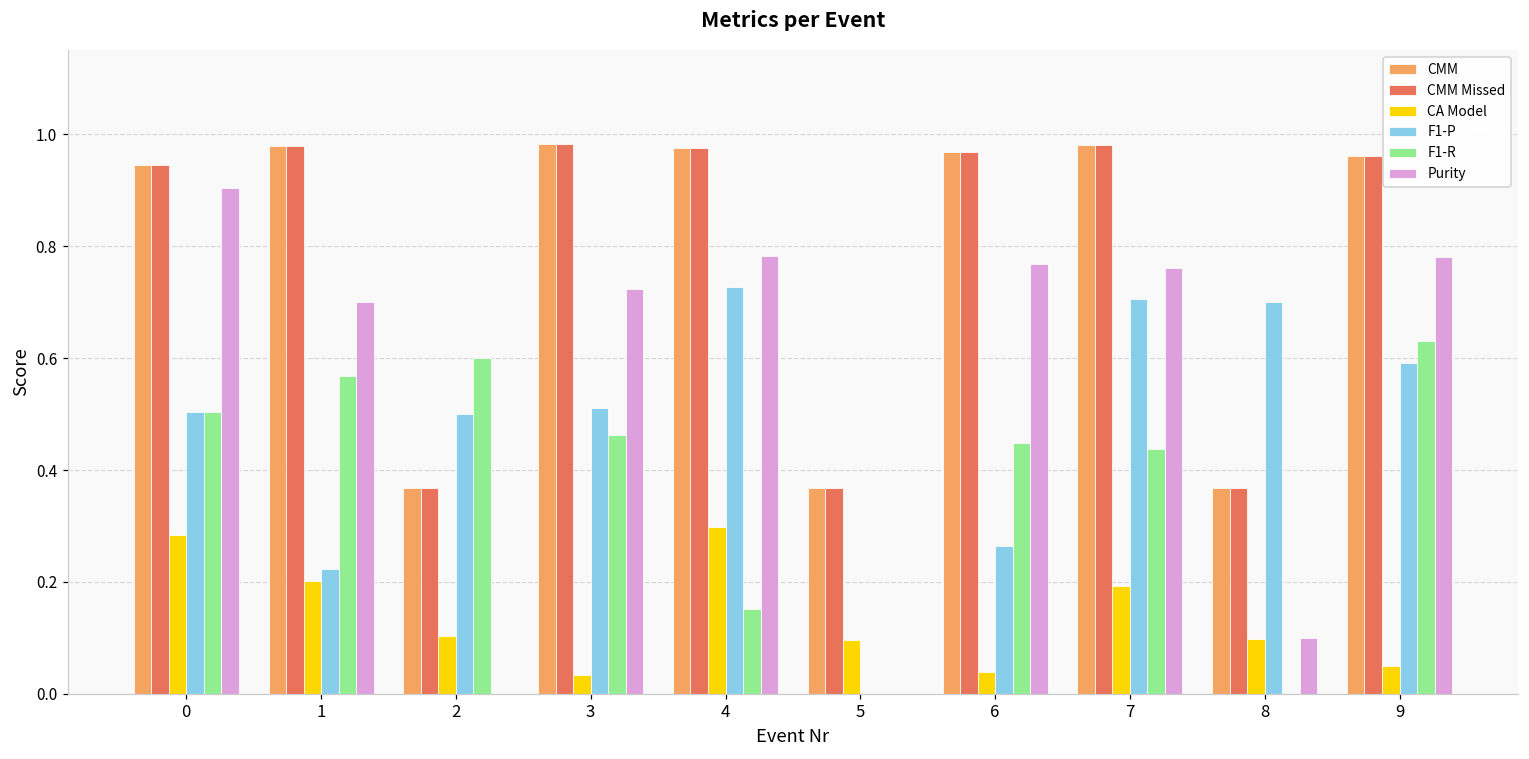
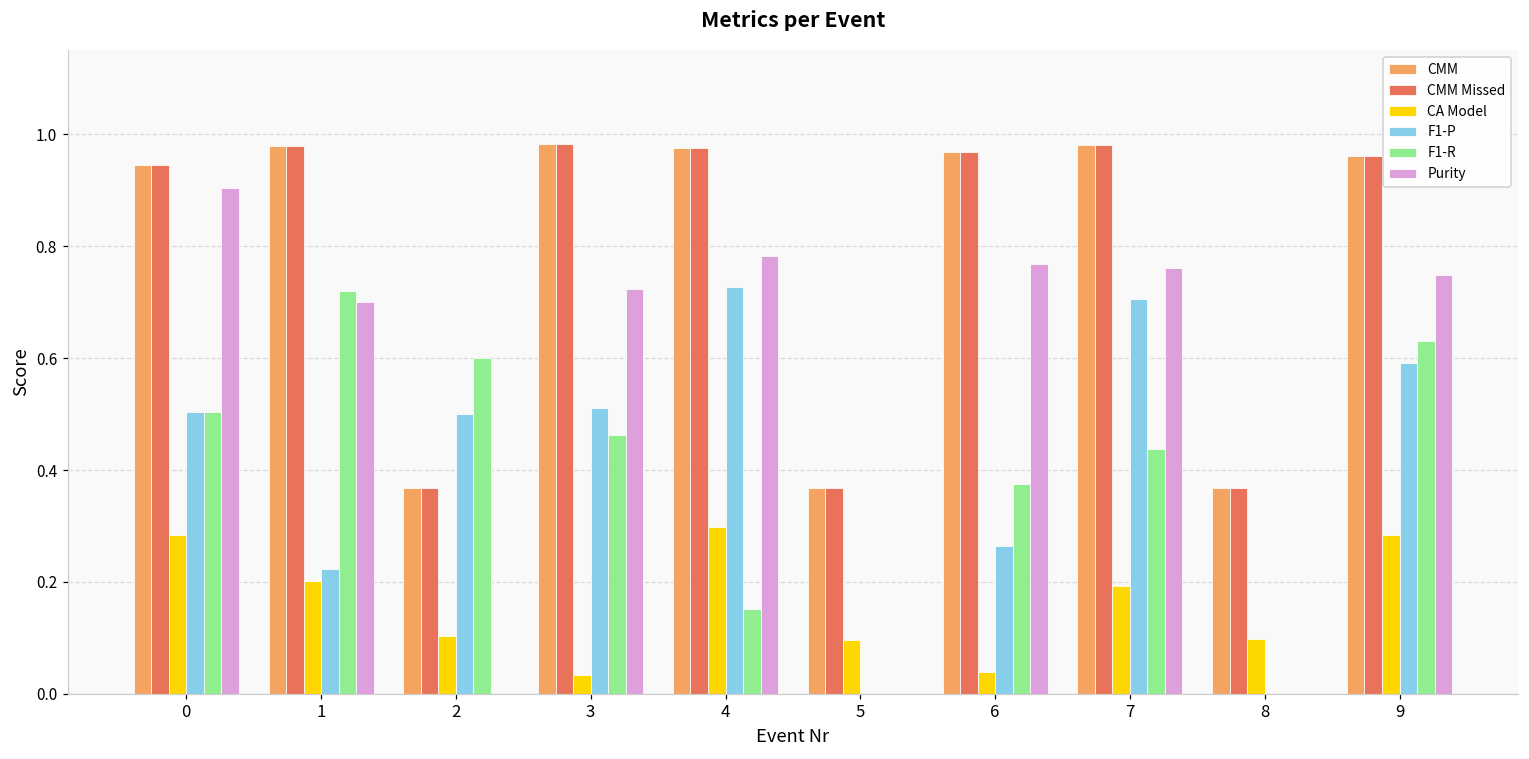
  {
    "CA Model": {
      "0": 0.28,
      "1": 0.20,
      "2": 0.10,
      "3": 0.03,
      "4": 0.30,
      "5": 0.10,
      "6": 0.04,
      "7": 0.19,
      "8": 0.10,
-     "9": 0.05
+     "9": 0.28
    },
    "F1-P": {
      "0": 0.5,
      "1": 0.22,
      "2": 0.5,
      "3": 0.51,
      "4": 0.73,
      "5": 0.0,
      "6": 0.26,
      "7": 0.71,
-     "8": 0.7,
+     "8": 0.0,
      "9": 0.59
    },
    "F1-R": {
      "0": 0.50,
-     "1": 0.57,
+     "1": 0.72,
      "2": 0.60,
      "3": 0.46,
      "4": 0.15,
      "5": 0.00,
-     "6": 0.45,
+     "6": 0.38,
      "7": 0.44,
      "8": 0.00,
      "9": 0.63
    },
    "Purity": {
      "0": 0.90,
      "1": 0.70,
      "2": 0.00,
      "3": 0.72,
      "4": 0.78,
      "5": 0.00,
      "6": 0.77,
      "7": 0.76,
-     "8": 0.1,
-     "9": 0.78
+     "8": 0.0,
+     "9": 0.75
    }
  }
